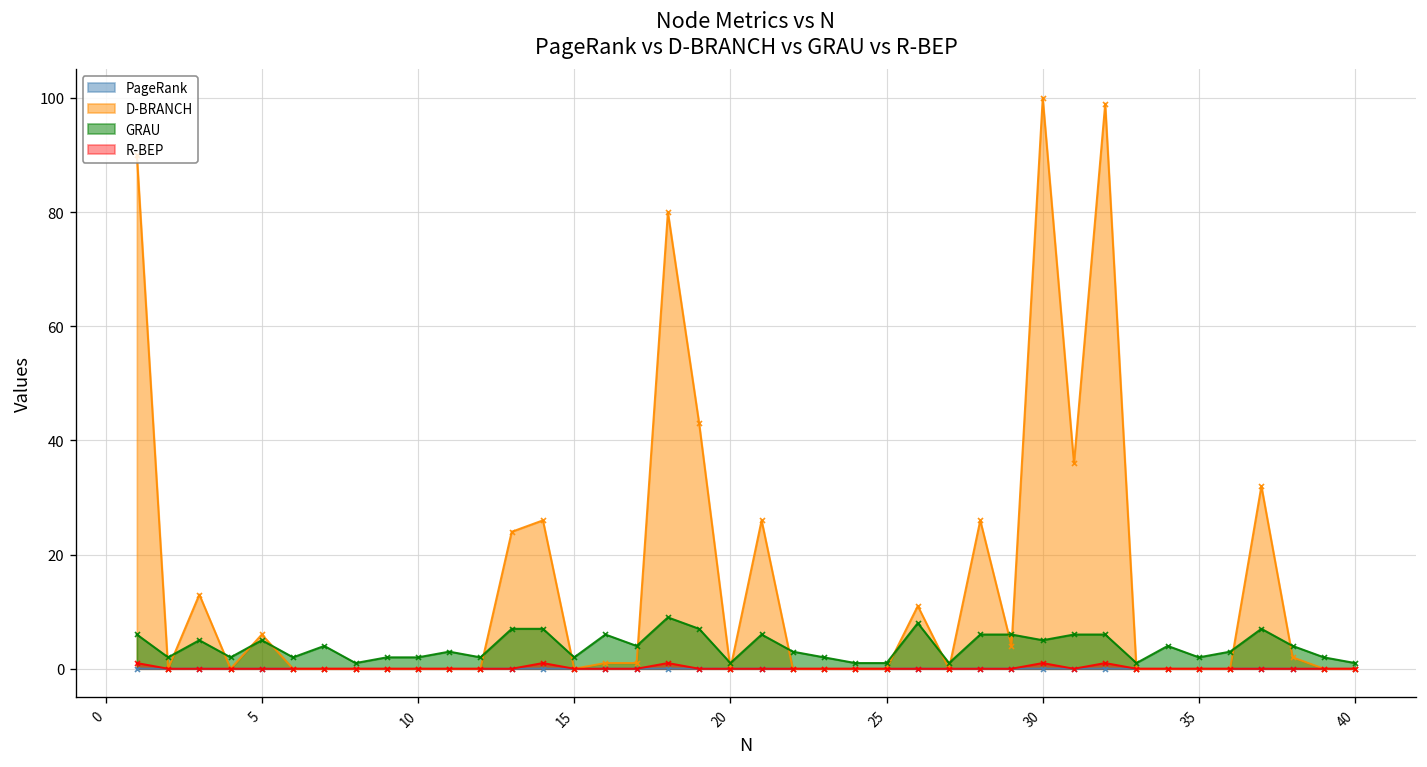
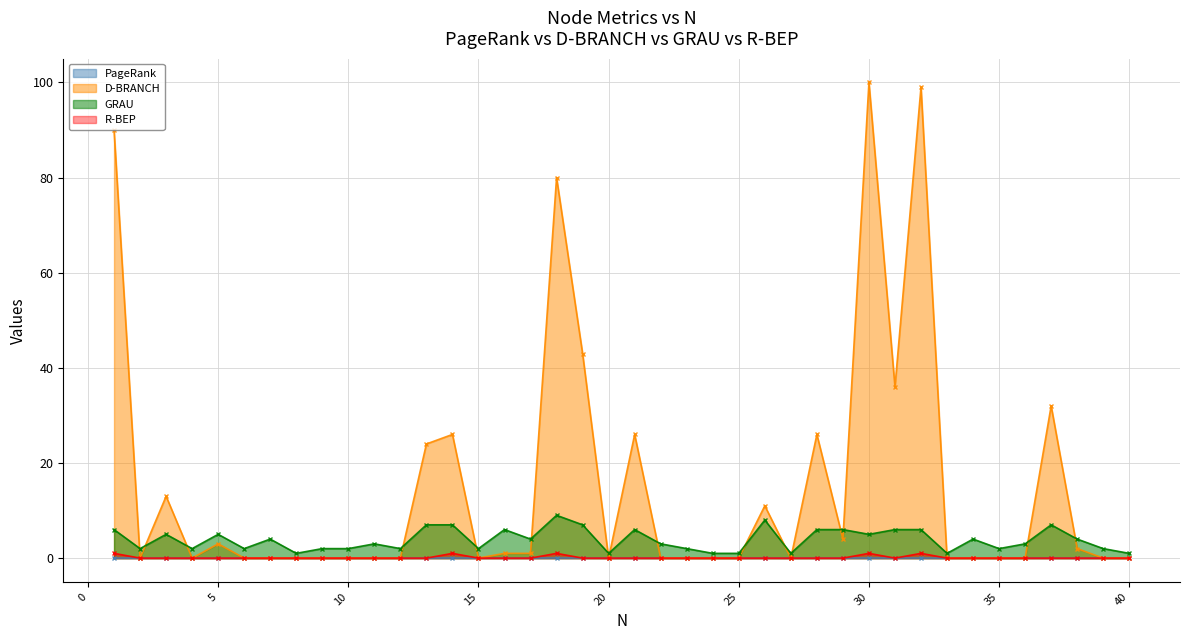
  {
    "PageRank": {
      "30": 0
    },
    "D-BRANCH": {
-     "5": 6,
+     "5": 3,
      "30": 100
    },
    "GRAU": {
      "5": 5,
      "10": 2,
      "15": 2,
      "20": 1,
      "25": 1,
      "30": 5,
      "35": 2,
      "40": 1
    },
    "R-BEP": {
      "30": 1
    }
  }
